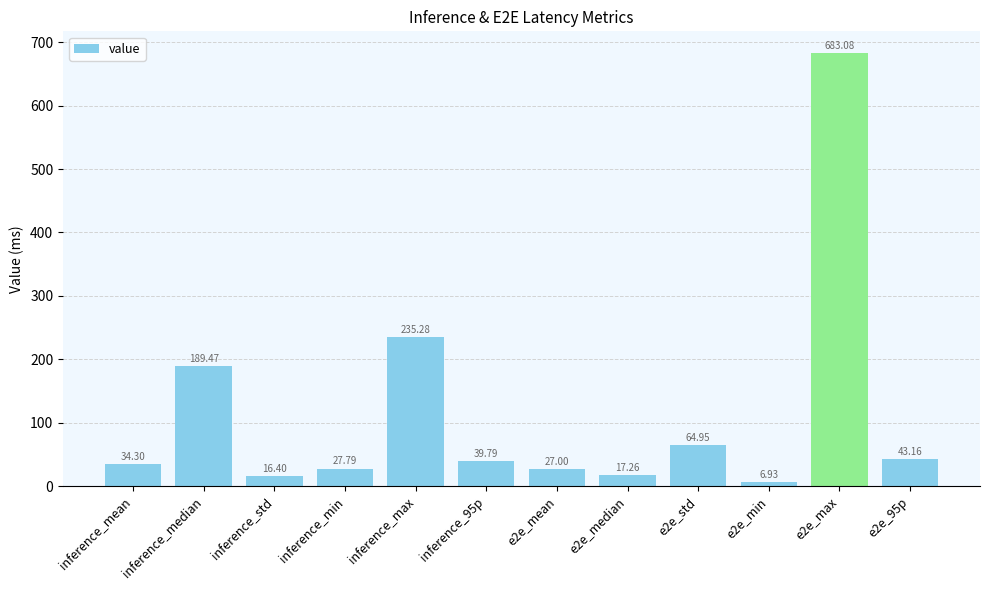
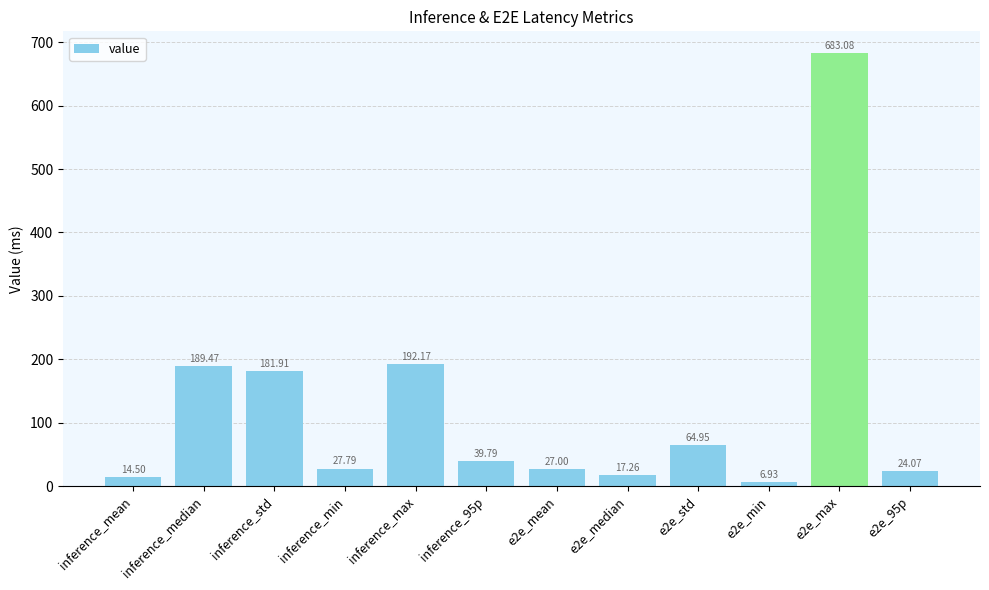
  {
-   "inference_mean": 34.30,
+   "inference_mean": 14.50,
    "inference_median": 189.47,
-   "inference_std": 16.40,
+   "inference_std": 181.91,
    "inference_min": 27.79,
-   "inference_max": 235.28,
+   "inference_max": 192.17,
    "inference_95p": 39.79,
    "e2e_mean": 27.00,
    "e2e_median": 17.26,
    "e2e_std": 64.95,
    "e2e_min": 6.93,
    "e2e_max": 683.08,
-   "e2e_95p": 43.16
+   "e2e_95p": 24.07
  }
